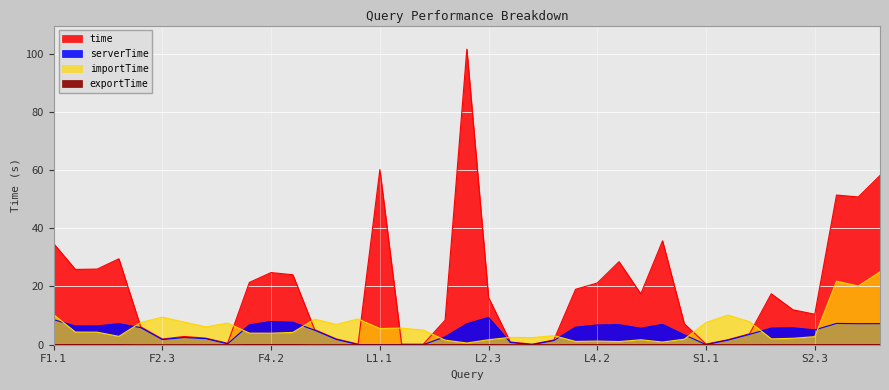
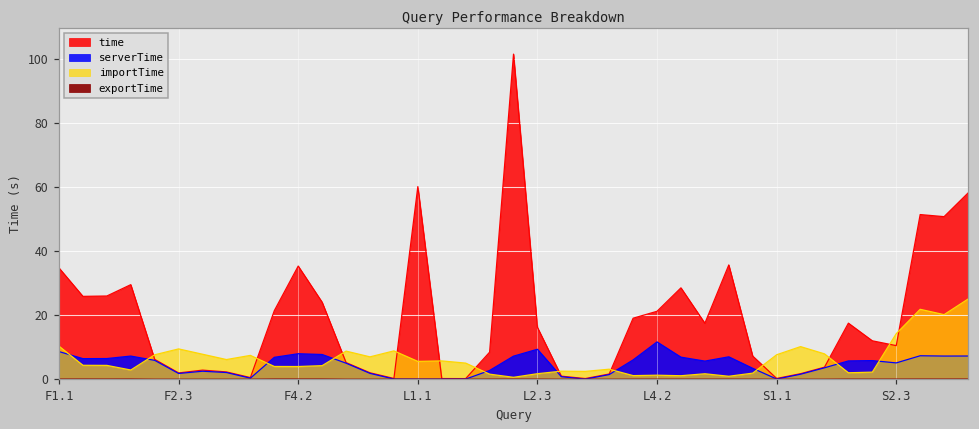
  {
    "time": {
      "F1.1": 35,
-     "F4.2": 25,
+     "F4.2": 35,
      "L1.1": 60,
      "L2.3": 16,
      "L4.2": 21,
      "S2.3": 10
    },
    "serverTime": {
      "F1.1": 9,
      "F4.2": 8,
      "L2.3": 9,
-     "L4.2": 7,
+     "L4.2": 12,
      "S2.3": 5
    },
    "importTime": {
      "F1.1": 10,
      "F2.3": 9,
      "F4.2": 4,
      "L1.1": 6,
      "L2.3": 2,
      "L4.2": 1,
      "S1.1": 8,
-     "S2.3": 3
+     "S2.3": 14
    },
    "exportTime": {
      "F1.1": 0,
      "F2.3": 0,
      "F4.2": 0,
      "L2.3": 0,
      "L4.2": 0,
      "S2.3": 0
    }
  }
